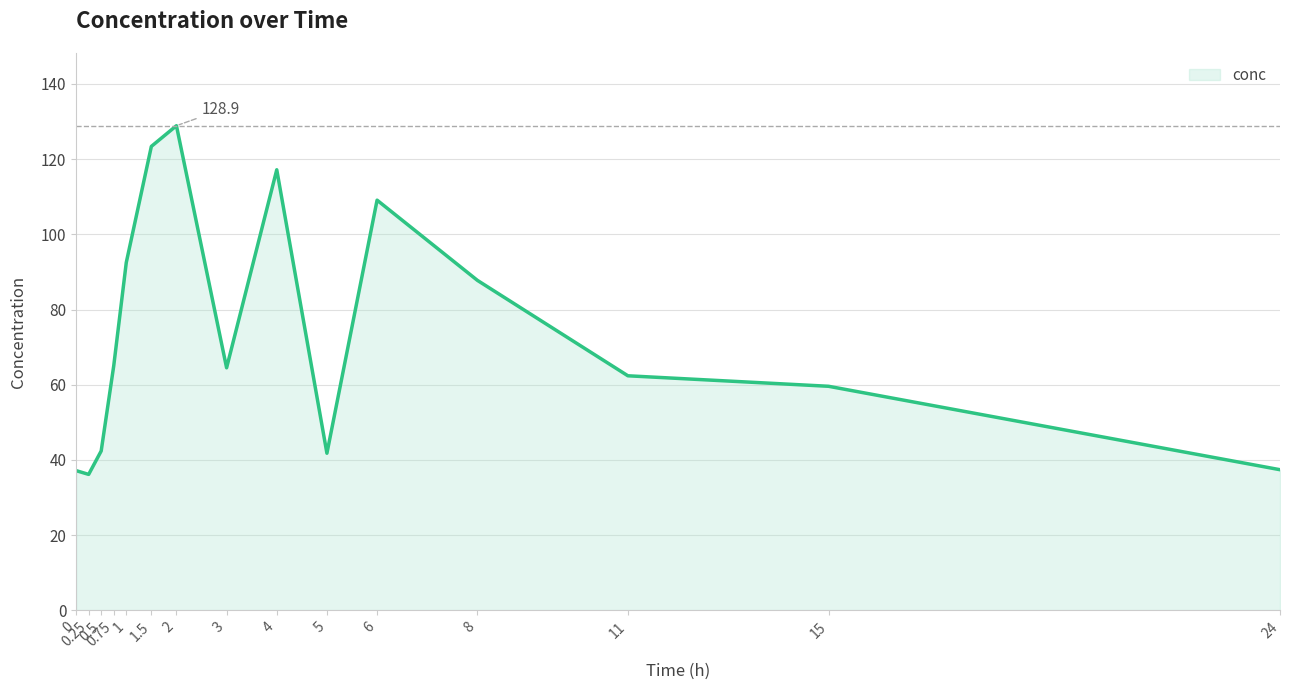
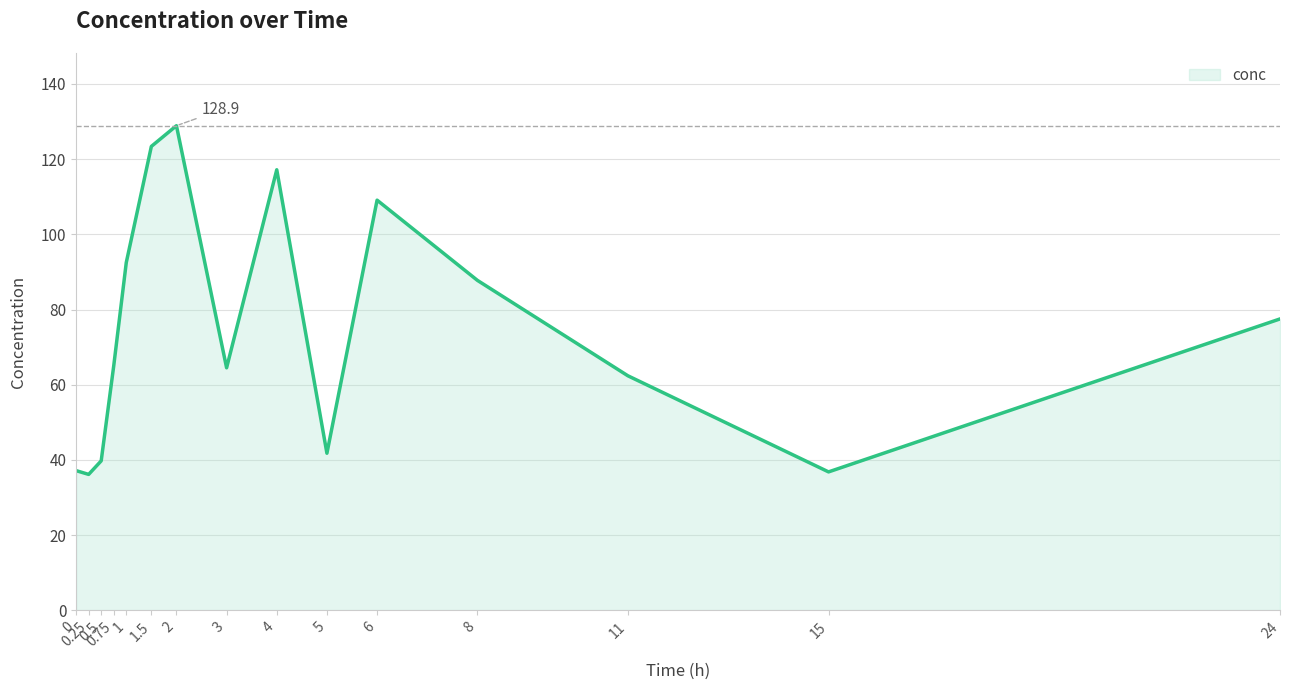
  {
    "0": 37,
    "0.25": 36,
-   "0.5": 42,
+   "0.5": 40,
    "0.75": 65,
    "1": 92,
    "1.5": 123,
    "3": 64,
    "4": 117,
    "5": 42,
    "6": 109,
    "8": 88,
    "11": 62,
-   "15": 60,
-   "24": 37
+   "15": 37,
+   "24": 77
  }
